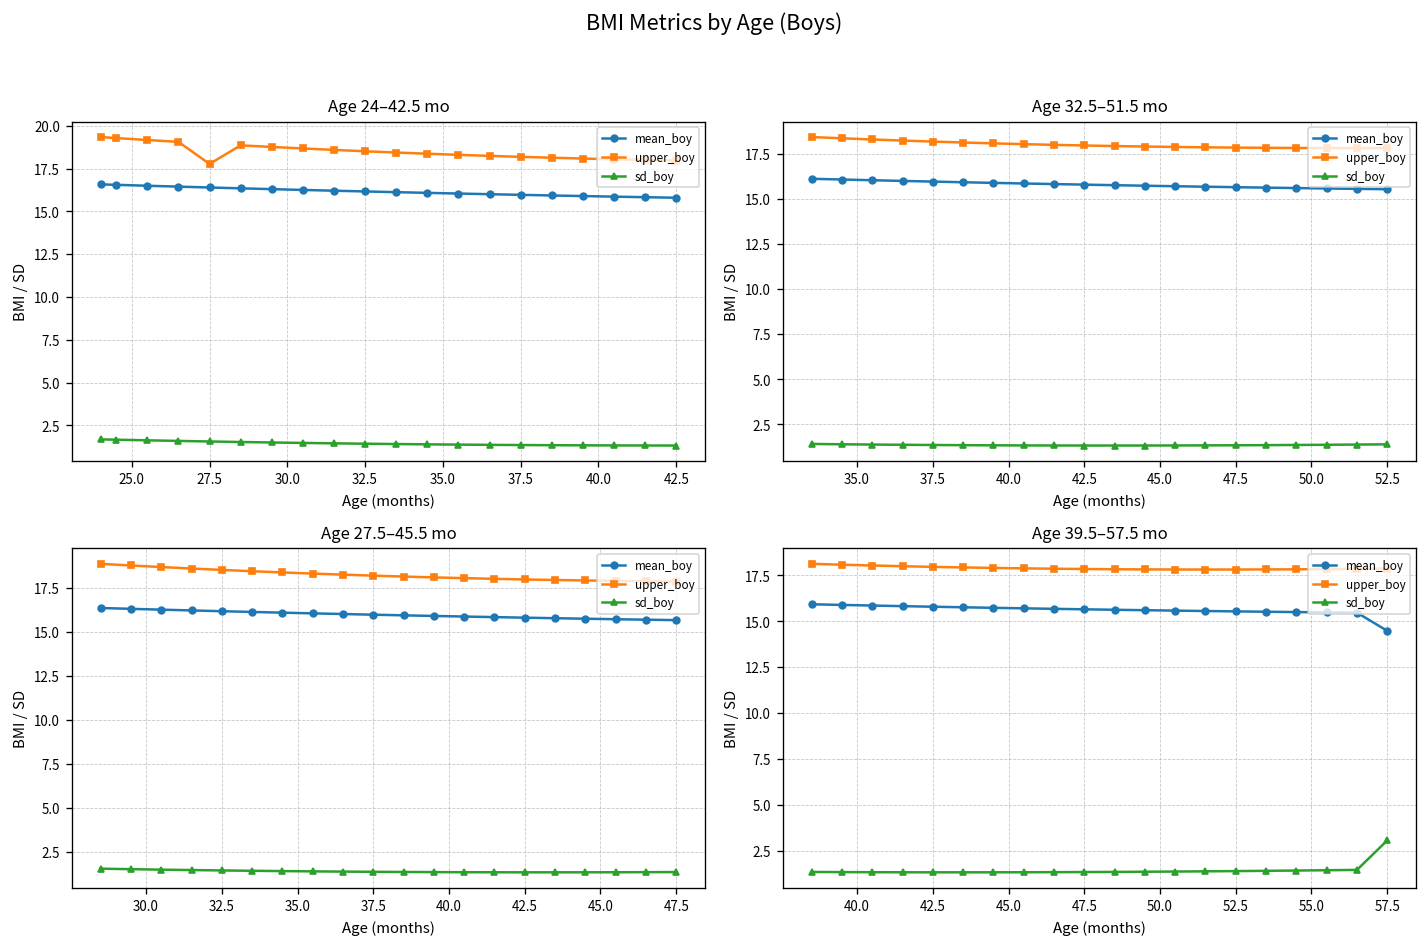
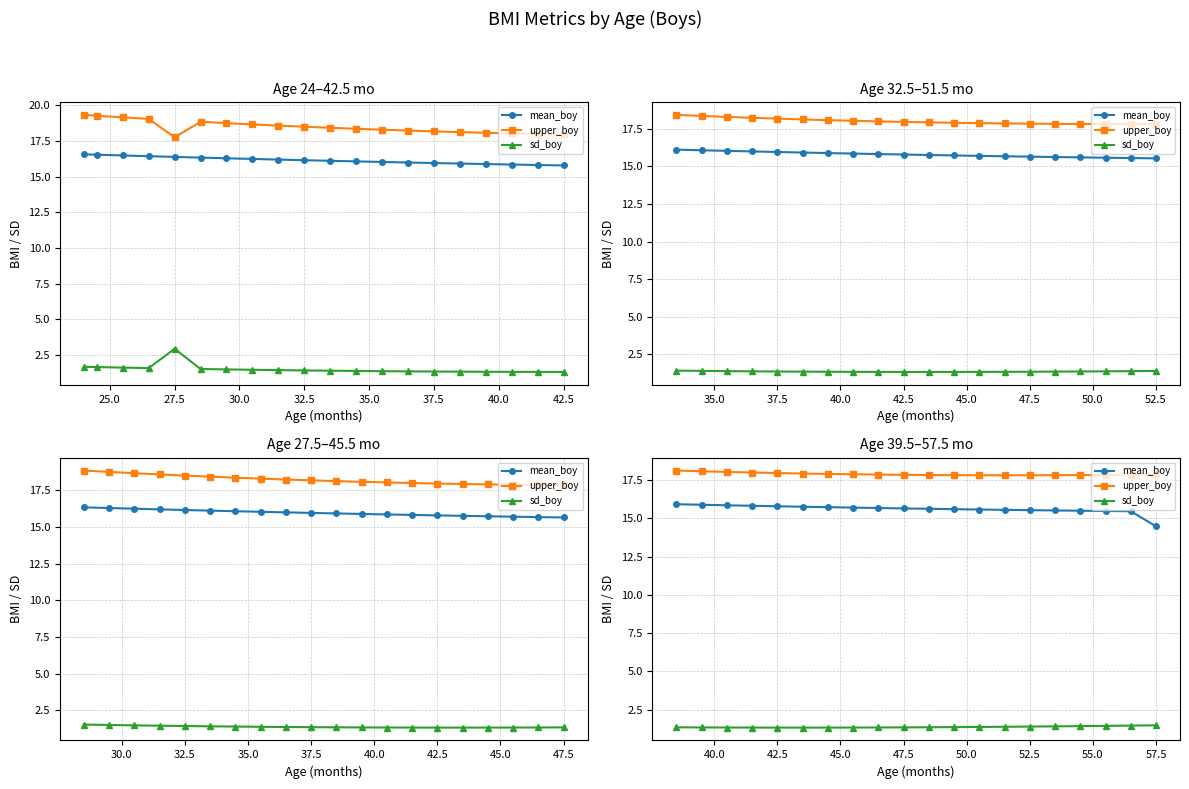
  {
    "Age 24–42.5 mo": {
      "mean_boy": {
        "27.5": 16.4,
        "32.5": 16.2,
        "37.5": 16.0,
        "42.5": 15.8
      },
      "upper_boy": {
        "27.5": 17.8,
        "32.5": 18.5,
        "37.5": 18.2
      },
      "sd_boy": {
-       "27.5": 1.6,
+       "27.5": 2.9,
        "32.5": 1.4,
        "37.5": 1.4,
        "42.5": 1.3
      }
    },
    "Age 32.5–51.5 mo": {
      "mean_boy": {
        "37.5": 16.0,
        "42.5": 15.8,
        "47.5": 15.7,
        "52.5": 15.5
      },
      "upper_boy": {
        "37.5": 18.2,
        "42.5": 18.0,
        "47.5": 17.8
      },
      "sd_boy": {
        "37.5": 1.4,
        "42.5": 1.3,
        "47.5": 1.3,
        "52.5": 1.4
      }
    },
    "Age 27.5–45.5 mo": {
      "mean_boy": {
        "32.5": 16.2,
        "37.5": 16.0,
        "42.5": 15.8,
        "47.5": 15.7
      },
      "upper_boy": {
        "32.5": 18.5,
        "37.5": 18.2,
        "42.5": 18.0
      },
      "sd_boy": {
        "32.5": 1.4,
        "37.5": 1.4,
        "42.5": 1.3,
        "47.5": 1.3
      }
    },
    "Age 39.5–57.5 mo": {
      "mean_boy": {
        "42.5": 15.8,
        "47.5": 15.7,
        "52.5": 15.5,
        "57.5": 14.5
      },
      "upper_boy": {
        "42.5": 18.0,
        "47.5": 17.8,
        "52.5": 17.8
      },
      "sd_boy": {
        "42.5": 1.3,
        "47.5": 1.3,
        "52.5": 1.4,
-       "57.5": 3.1
+       "57.5": 1.5
      }
    }
  }
